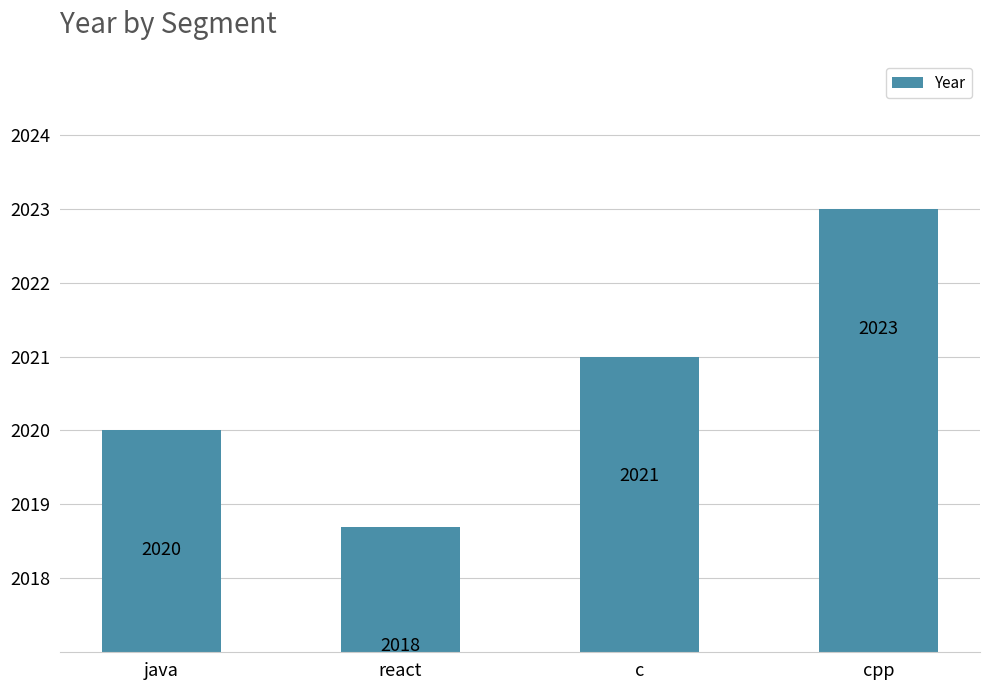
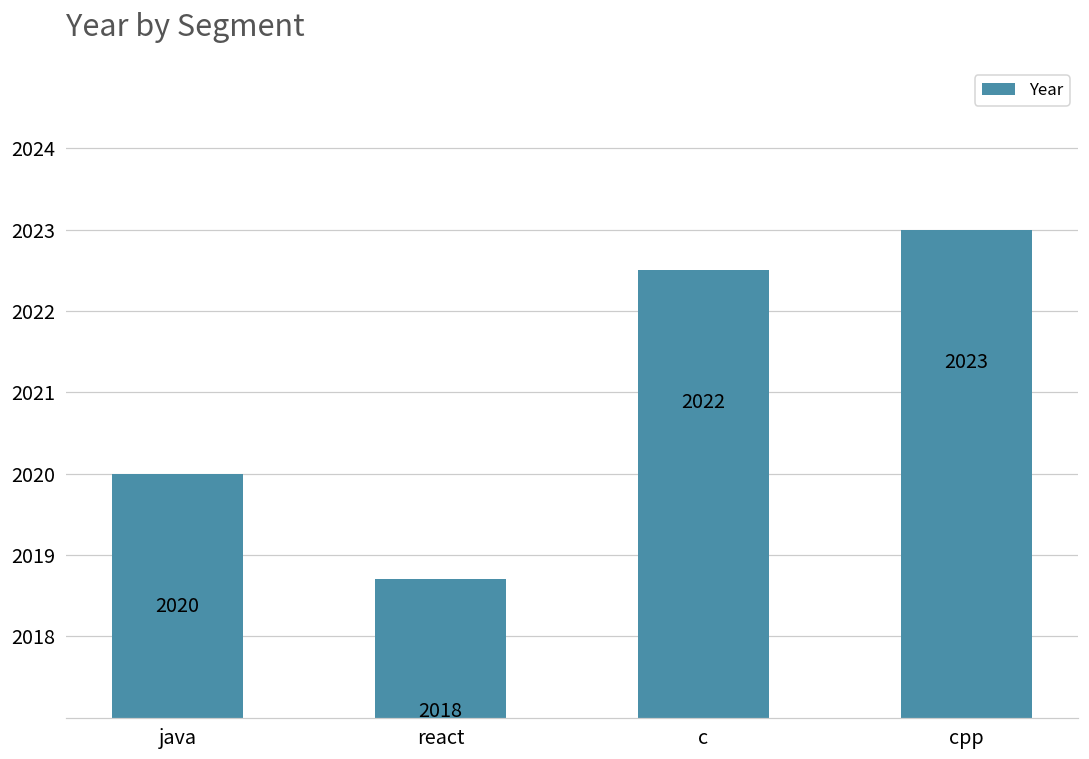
  {
    "java": 2020,
-   "c": 2021,
+   "c": 2022,
    "cpp": 2023
  }
